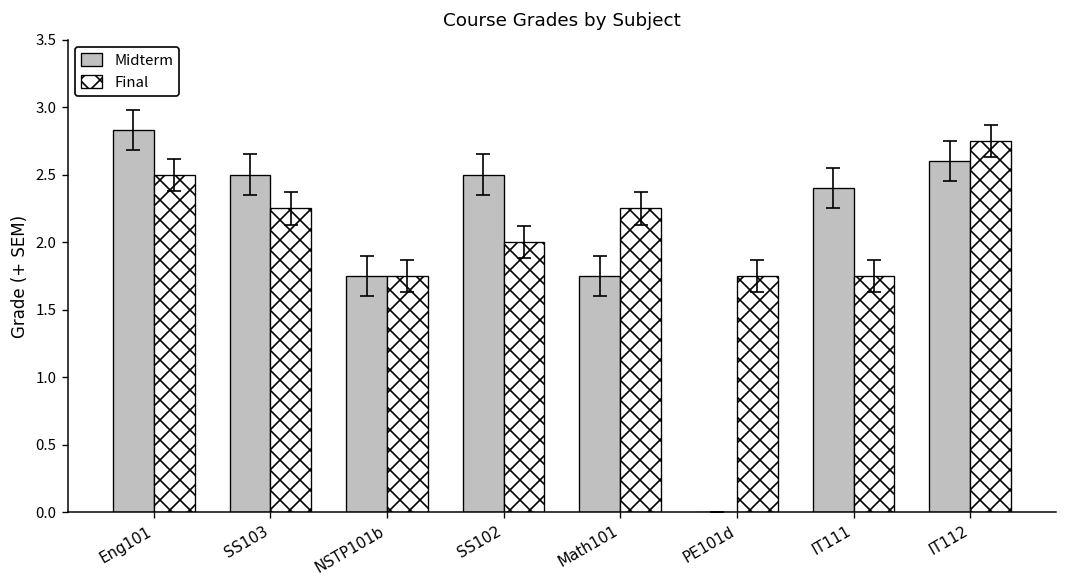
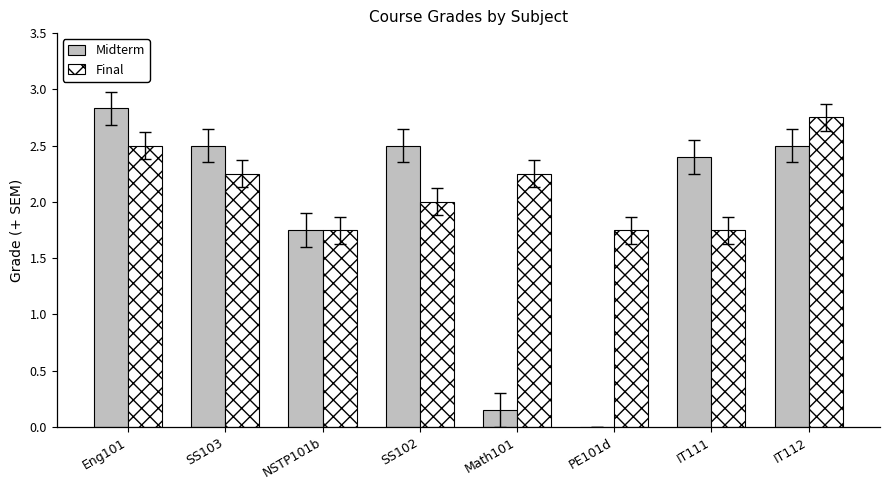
  {
    "Midterm": {
      "Eng101": 2.83,
      "SS103": 2.50,
      "NSTP101b": 1.75,
      "SS102": 2.50,
-     "Math101": 1.75,
+     "Math101": 0.15,
      "PE101d": 0.00,
      "IT111": 2.40,
-     "IT112": 2.6
+     "IT112": 2.5
    },
    "Final": {
      "Eng101": 2.50,
      "SS103": 2.25,
      "NSTP101b": 1.75,
      "SS102": 2.00,
      "Math101": 2.25,
      "PE101d": 1.75,
      "IT111": 1.75,
      "IT112": 2.75
    }
  }
